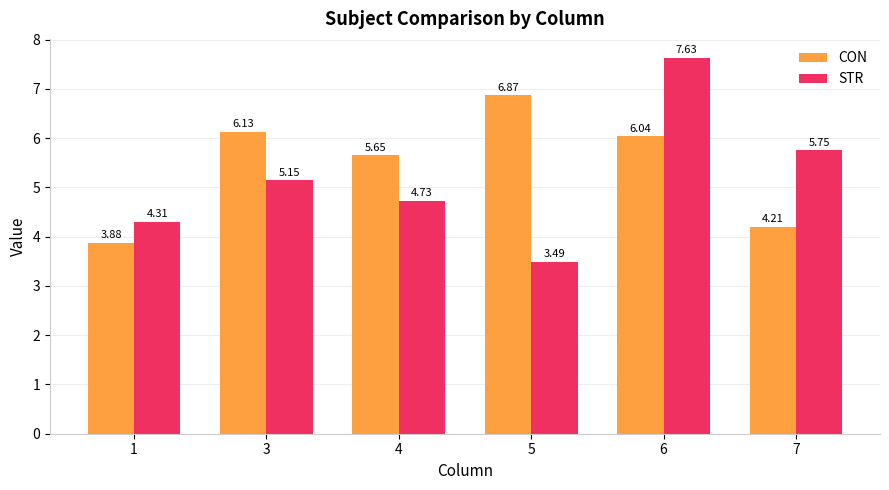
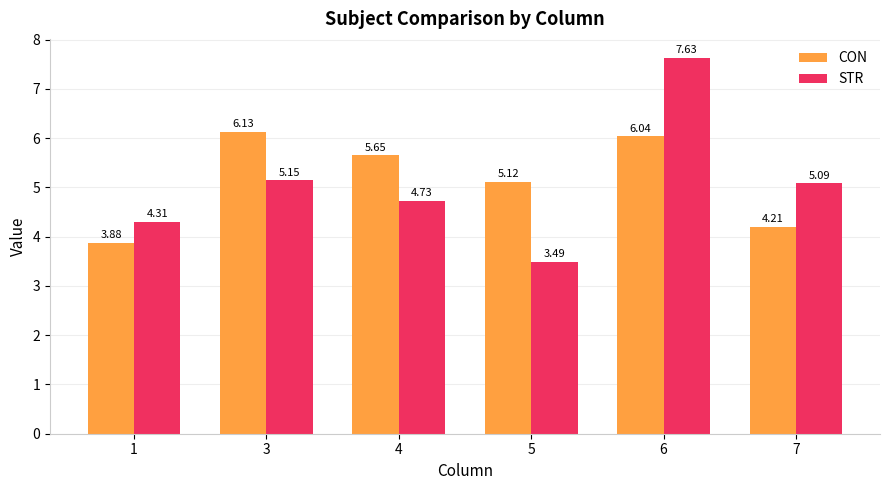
  {
    "CON": {
      "1": 3.88,
      "3": 6.13,
      "4": 5.65,
-     "5": 6.87,
+     "5": 5.12,
      "6": 6.04,
      "7": 4.21
    },
    "STR": {
      "1": 4.31,
      "3": 5.15,
      "4": 4.73,
      "5": 3.49,
      "6": 7.63,
-     "7": 5.75
+     "7": 5.09
    }
  }
